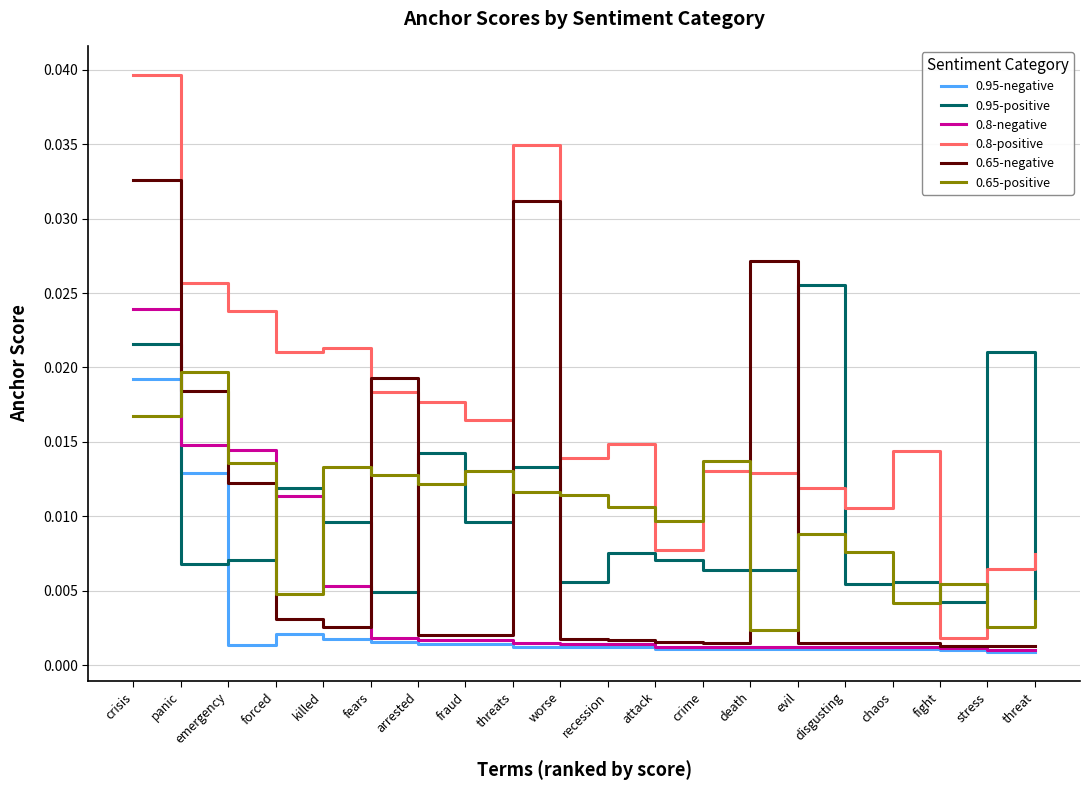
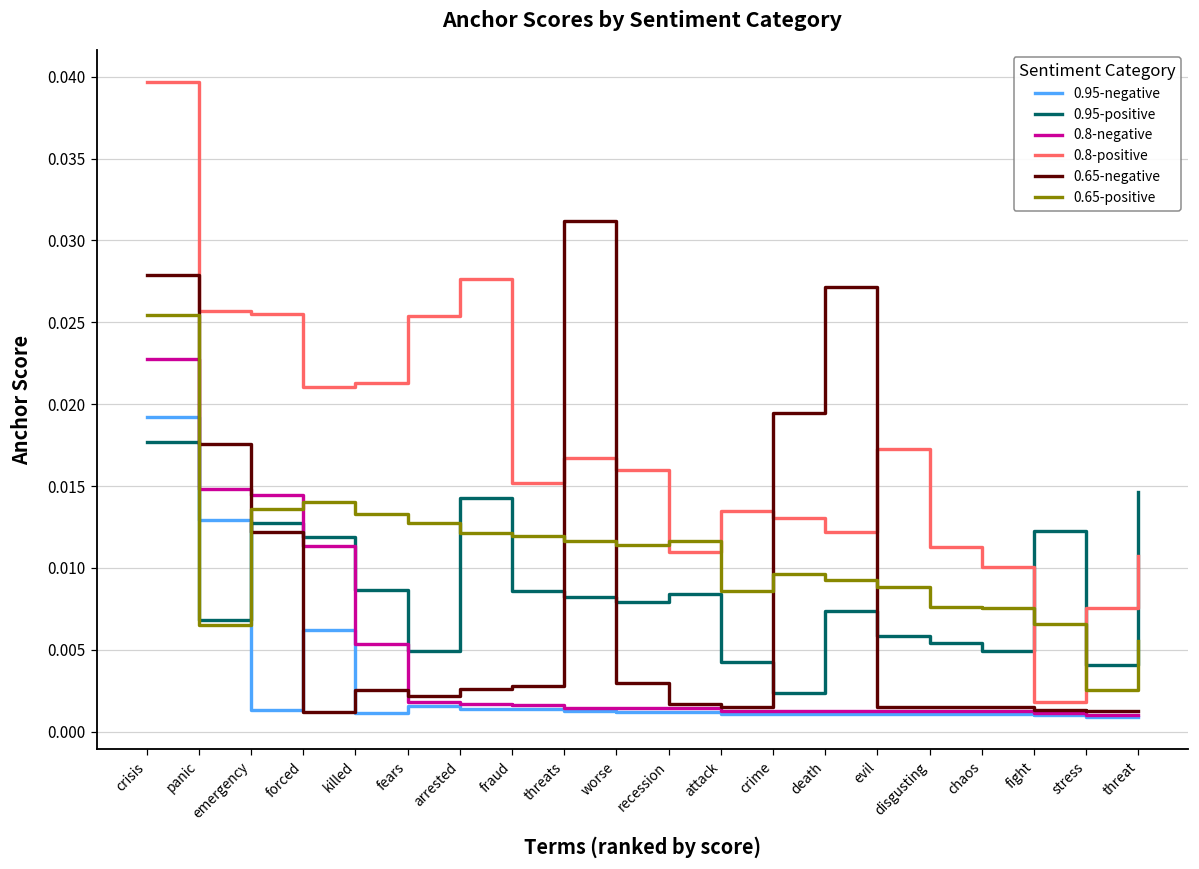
  {
    "0.95-negative": {
      "crisis": 0.0192,
      "panic": 0.0129,
      "emergency": 0.0014,
-     "forced": 0.0021,
-     "killed": 0.0018,
+     "forced": 0.0062,
+     "killed": 0.0012,
      "fears": 0.0016,
      "arrested": 0.0014,
      "fraud": 0.0014,
      "threats": 0.0012,
      "worse": 0.0012,
      "recession": 0.0012,
      "attack": 0.0011,
      "crime": 0.0011,
      "death": 0.0011,
      "evil": 0.0011,
      "disgusting": 0.0011,
      "chaos": 0.0011
    },
    "0.95-positive": {
-     "crisis": 0.0216,
+     "crisis": 0.0177,
      "panic": 0.0068,
-     "emergency": 0.0070,
+     "emergency": 0.0127,
      "forced": 0.0119,
-     "killed": 0.0096,
+     "killed": 0.0087,
      "fears": 0.0049,
      "arrested": 0.0143,
-     "fraud": 0.0096,
-     "threats": 0.0133,
-     "worse": 0.0056,
-     "recession": 0.0075,
-     "attack": 0.0071,
-     "crime": 0.0064,
-     "death": 0.0064,
-     "evil": 0.0255,
+     "fraud": 0.0086,
+     "threats": 0.0083,
+     "worse": 0.0079,
+     "recession": 0.0084,
+     "attack": 0.0043,
+     "crime": 0.0023,
+     "death": 0.0074,
+     "evil": 0.0058,
      "disgusting": 0.0054,
-     "chaos": 0.0056,
-     "fight": 0.0042,
-     "stress": 0.0211,
-     "threat": 0.0038
+     "chaos": 0.0049,
+     "fight": 0.0123,
+     "stress": 0.0041,
+     "threat": 0.0146
    },
    "0.8-negative": {
-     "crisis": 0.0239,
+     "crisis": 0.0227,
      "panic": 0.0148,
      "emergency": 0.0144,
      "forced": 0.0113,
      "killed": 0.0053,
      "fears": 0.0018,
      "arrested": 0.0017,
      "fraud": 0.0017,
      "threats": 0.0015,
      "worse": 0.0014,
      "recession": 0.0014,
      "attack": 0.0013,
      "crime": 0.0012,
      "death": 0.0012,
      "evil": 0.0012,
      "disgusting": 0.0012,
      "chaos": 0.0012
    },
    "0.8-positive": {
      "crisis": 0.0397,
      "panic": 0.0257,
-     "emergency": 0.0238,
+     "emergency": 0.0255,
      "forced": 0.0211,
      "killed": 0.0213,
-     "fears": 0.0183,
-     "arrested": 0.0177,
-     "fraud": 0.0165,
-     "threats": 0.0349,
-     "worse": 0.0139,
-     "recession": 0.0149,
-     "attack": 0.0077,
+     "fears": 0.0254,
+     "arrested": 0.0276,
+     "fraud": 0.0152,
+     "threats": 0.0167,
+     "worse": 0.0160,
+     "recession": 0.0110,
+     "attack": 0.0135,
      "crime": 0.0131,
-     "death": 0.0129,
-     "evil": 0.0119,
-     "disgusting": 0.0106,
-     "chaos": 0.0144,
+     "death": 0.0122,
+     "evil": 0.0172,
+     "disgusting": 0.0113,
+     "chaos": 0.0101,
      "fight": 0.0018,
-     "stress": 0.0065,
-     "threat": 0.0075
+     "stress": 0.0075,
+     "threat": 0.0107
    },
    "0.65-negative": {
-     "crisis": 0.0326,
-     "panic": 0.0184,
+     "crisis": 0.0279,
+     "panic": 0.0176,
      "emergency": 0.0122,
-     "forced": 0.0031,
+     "forced": 0.0012,
      "killed": 0.0026,
-     "fears": 0.0193,
-     "arrested": 0.0021,
-     "fraud": 0.0020,
+     "fears": 0.0022,
+     "arrested": 0.0026,
+     "fraud": 0.0028,
      "threats": 0.0312,
-     "worse": 0.0018,
+     "worse": 0.0030,
      "recession": 0.0017,
      "attack": 0.0015,
-     "crime": 0.0015,
+     "crime": 0.0195,
      "death": 0.0272,
      "evil": 0.0015,
      "disgusting": 0.0015,
      "chaos": 0.0015,
      "stress": 0.0013,
      "threat": 0.0013
    },
    "0.65-positive": {
-     "crisis": 0.0168,
-     "panic": 0.0197,
+     "crisis": 0.0254,
+     "panic": 0.0065,
      "emergency": 0.0136,
-     "forced": 0.0048,
+     "forced": 0.0140,
      "killed": 0.0133,
      "fears": 0.0128,
      "arrested": 0.0122,
-     "fraud": 0.0131,
+     "fraud": 0.0119,
      "threats": 0.0117,
      "worse": 0.0114,
-     "recession": 0.0107,
-     "attack": 0.0097,
-     "crime": 0.0137,
-     "death": 0.0024,
+     "recession": 0.0116,
+     "attack": 0.0086,
+     "crime": 0.0097,
+     "death": 0.0093,
      "evil": 0.0088,
      "disgusting": 0.0076,
-     "chaos": 0.0042,
-     "fight": 0.0054,
+     "chaos": 0.0076,
+     "fight": 0.0066,
      "stress": 0.0026,
-     "threat": 0.0043
+     "threat": 0.0056
    }
  }
